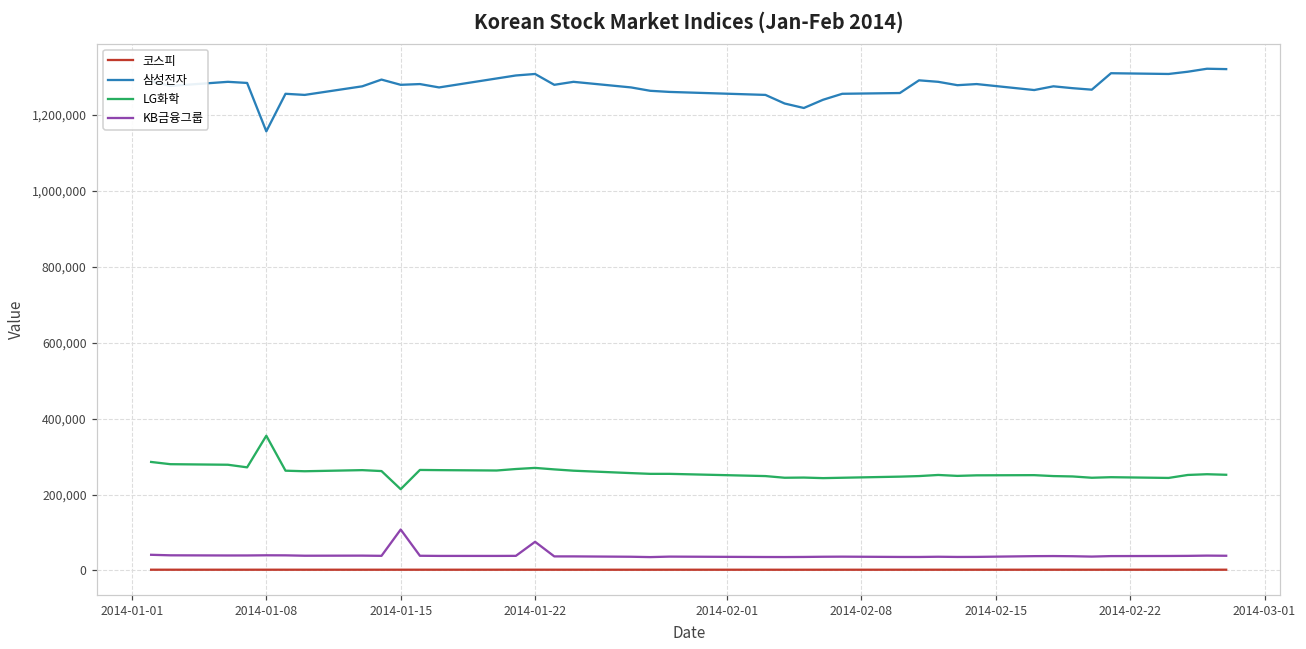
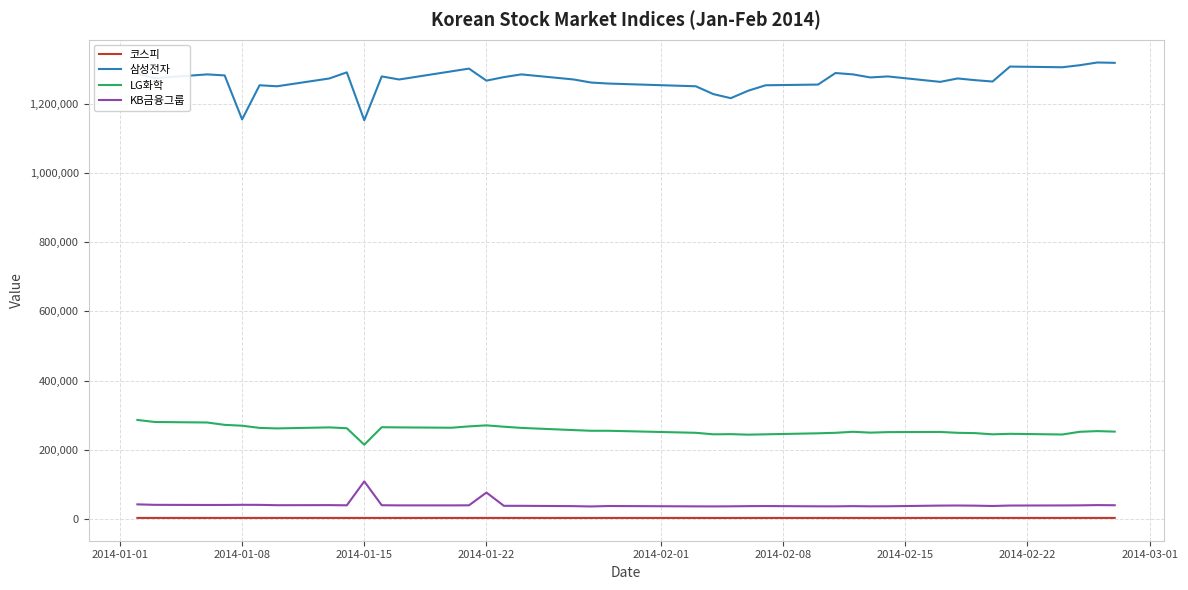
  {
    "코스피": {
      "2014-01-08": "0",
      "2014-01-15": "0",
      "2014-01-22": "0"
    },
    "삼성전자": {
      "2014-01-08": "1,160,000",
-     "2014-01-15": "1,280,000",
-     "2014-01-22": "1,310,000"
+     "2014-01-15": "1,150,000",
+     "2014-01-22": "1,270,000"
    },
    "LG화학": {
-     "2014-01-08": "350,000",
+     "2014-01-08": "270,000",
      "2014-01-15": "210,000",
      "2014-01-22": "270,000"
    },
    "KB금융그룹": {
      "2014-01-08": "40,000",
      "2014-01-15": "110,000",
      "2014-01-22": "80,000"
    }
  }
